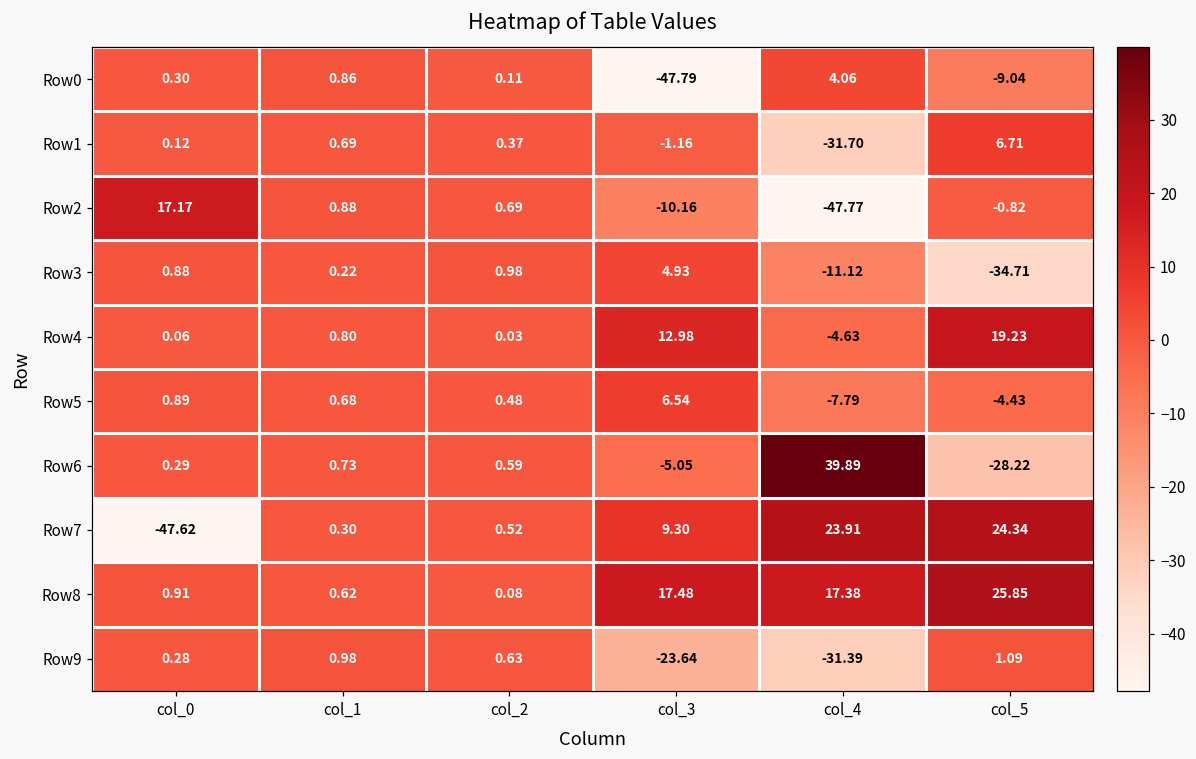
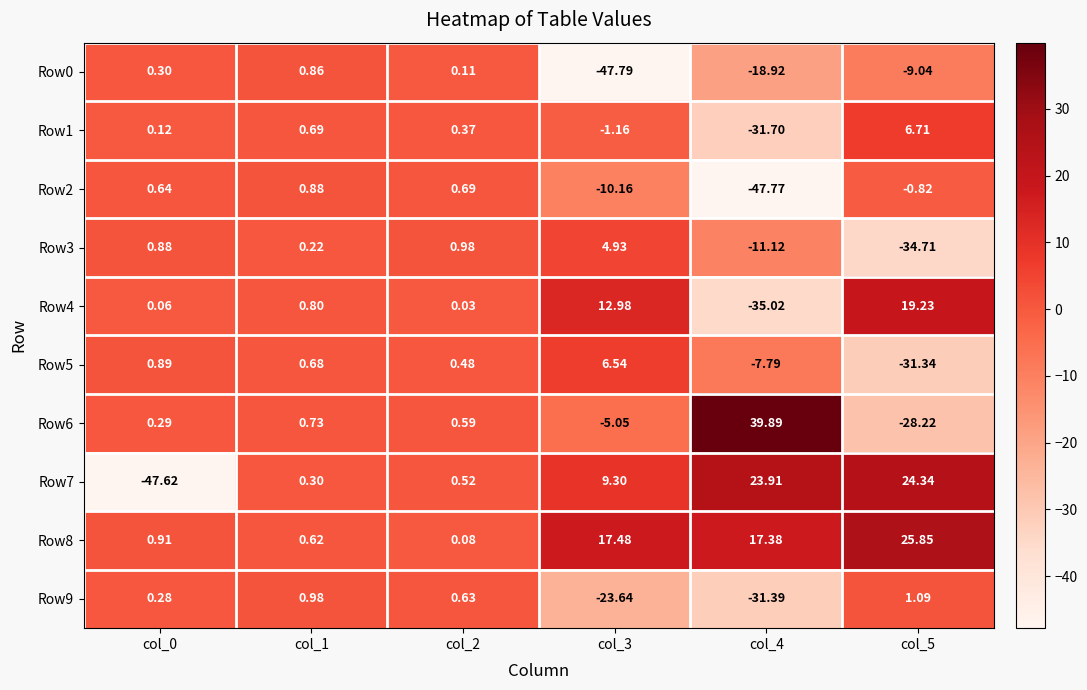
  {
    "Row0": {
      "col_0": 0.30,
      "col_1": 0.86,
      "col_2": 0.11,
      "col_3": -47.79,
-     "col_4": 4.06,
+     "col_4": -18.92,
      "col_5": -9.04
    },
    "Row1": {
      "col_0": 0.12,
      "col_1": 0.69,
      "col_2": 0.37,
      "col_3": -1.16,
      "col_4": -31.70,
      "col_5": 6.71
    },
    "Row2": {
-     "col_0": 17.17,
+     "col_0": 0.64,
      "col_1": 0.88,
      "col_2": 0.69,
      "col_3": -10.16,
      "col_4": -47.77,
      "col_5": -0.82
    },
    "Row3": {
      "col_0": 0.88,
      "col_1": 0.22,
      "col_2": 0.98,
      "col_3": 4.93,
      "col_4": -11.12,
      "col_5": -34.71
    },
    "Row4": {
      "col_0": 0.06,
      "col_1": 0.80,
      "col_2": 0.03,
      "col_3": 12.98,
-     "col_4": -4.63,
+     "col_4": -35.02,
      "col_5": 19.23
    },
    "Row5": {
      "col_0": 0.89,
      "col_1": 0.68,
      "col_2": 0.48,
      "col_3": 6.54,
      "col_4": -7.79,
-     "col_5": -4.43
+     "col_5": -31.34
    },
    "Row6": {
      "col_0": 0.29,
      "col_1": 0.73,
      "col_2": 0.59,
      "col_3": -5.05,
      "col_4": 39.89,
      "col_5": -28.22
    },
    "Row7": {
      "col_0": -47.62,
      "col_1": 0.30,
      "col_2": 0.52,
      "col_3": 9.30,
      "col_4": 23.91,
      "col_5": 24.34
    },
    "Row8": {
      "col_0": 0.91,
      "col_1": 0.62,
      "col_2": 0.08,
      "col_3": 17.48,
      "col_4": 17.38,
      "col_5": 25.85
    },
    "Row9": {
      "col_0": 0.28,
      "col_1": 0.98,
      "col_2": 0.63,
      "col_3": -23.64,
      "col_4": -31.39,
      "col_5": 1.09
    }
  }
